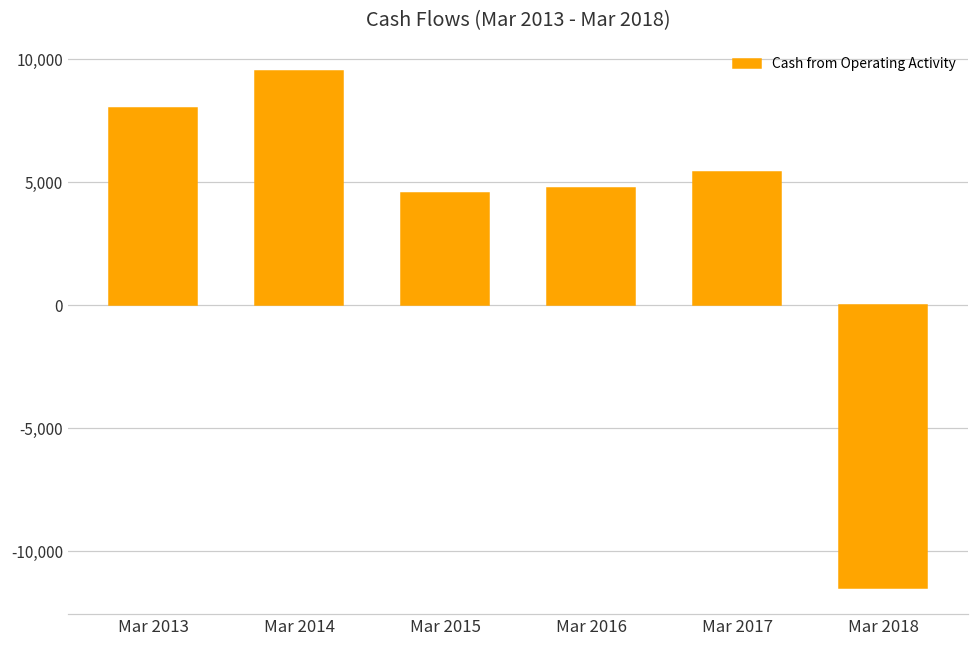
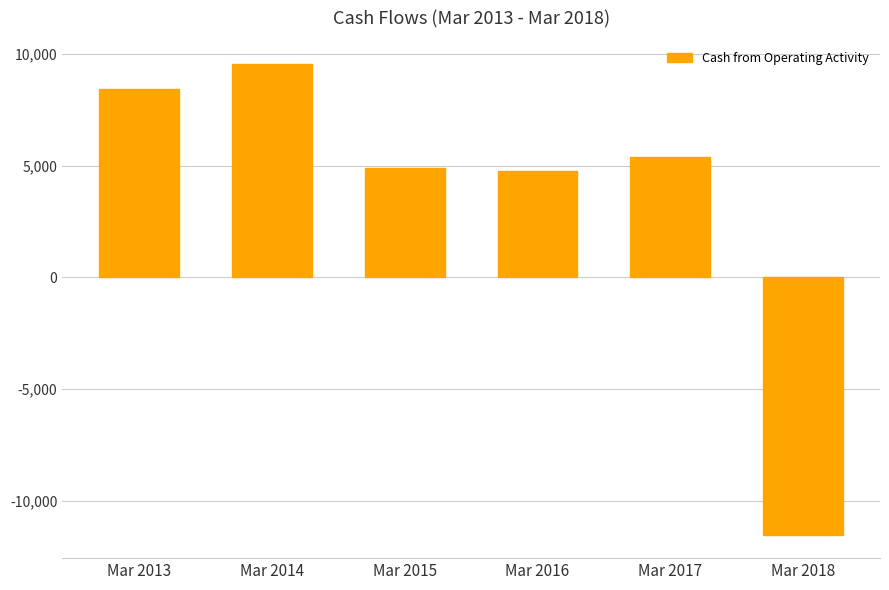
  {
-   "Mar 2013": "8,000",
+   "Mar 2013": "8,400",
    "Mar 2014": "9,500",
-   "Mar 2015": "4,500",
+   "Mar 2015": "4,900",
    "Mar 2016": "4,800",
    "Mar 2017": "5,400",
    "Mar 2018": "-11,500"
  }
